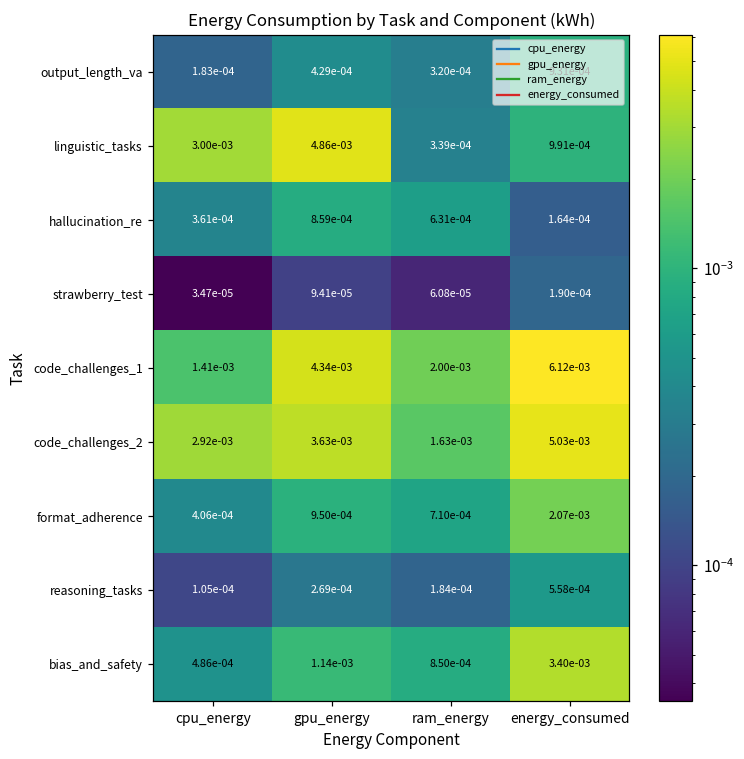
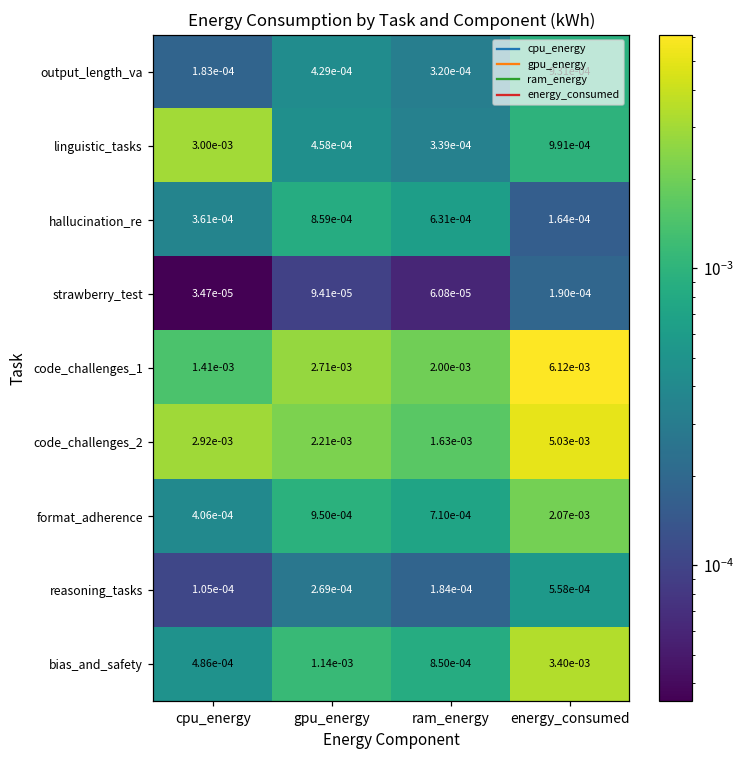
  {
    "output_length_va": {
      "cpu_energy": "1.83e-04",
      "gpu_energy": "4.29e-04",
      "ram_energy": "3.20e-04"
    },
    "linguistic_tasks": {
      "cpu_energy": "3.00e-03",
-     "gpu_energy": "4.86e-03",
+     "gpu_energy": "4.58e-04",
      "ram_energy": "3.39e-04",
      "energy_consumed": "9.91e-04"
    },
    "hallucination_re": {
      "cpu_energy": "3.61e-04",
      "gpu_energy": "8.59e-04",
      "ram_energy": "6.31e-04",
      "energy_consumed": "1.64e-04"
    },
    "strawberry_test": {
      "cpu_energy": "3.47e-05",
      "gpu_energy": "9.41e-05",
      "ram_energy": "6.08e-05",
      "energy_consumed": "1.90e-04"
    },
    "code_challenges_1": {
      "cpu_energy": "1.41e-03",
-     "gpu_energy": "4.34e-03",
+     "gpu_energy": "2.71e-03",
      "ram_energy": "2.00e-03",
      "energy_consumed": "6.12e-03"
    },
    "code_challenges_2": {
      "cpu_energy": "2.92e-03",
-     "gpu_energy": "3.63e-03",
+     "gpu_energy": "2.21e-03",
      "ram_energy": "1.63e-03",
      "energy_consumed": "5.03e-03"
    },
    "format_adherence": {
      "cpu_energy": "4.06e-04",
      "gpu_energy": "9.50e-04",
      "ram_energy": "7.10e-04",
      "energy_consumed": "2.07e-03"
    },
    "reasoning_tasks": {
      "cpu_energy": "1.05e-04",
      "gpu_energy": "2.69e-04",
      "ram_energy": "1.84e-04",
      "energy_consumed": "5.58e-04"
    },
    "bias_and_safety": {
      "cpu_energy": "4.86e-04",
      "gpu_energy": "1.14e-03",
      "ram_energy": "8.50e-04",
      "energy_consumed": "3.40e-03"
    }
  }
